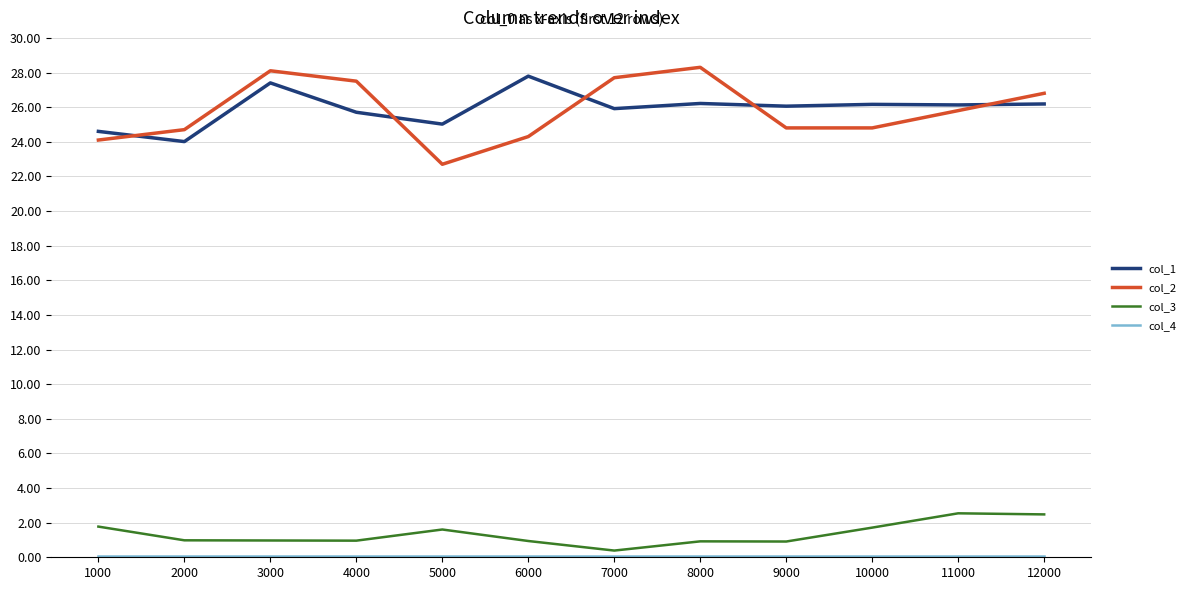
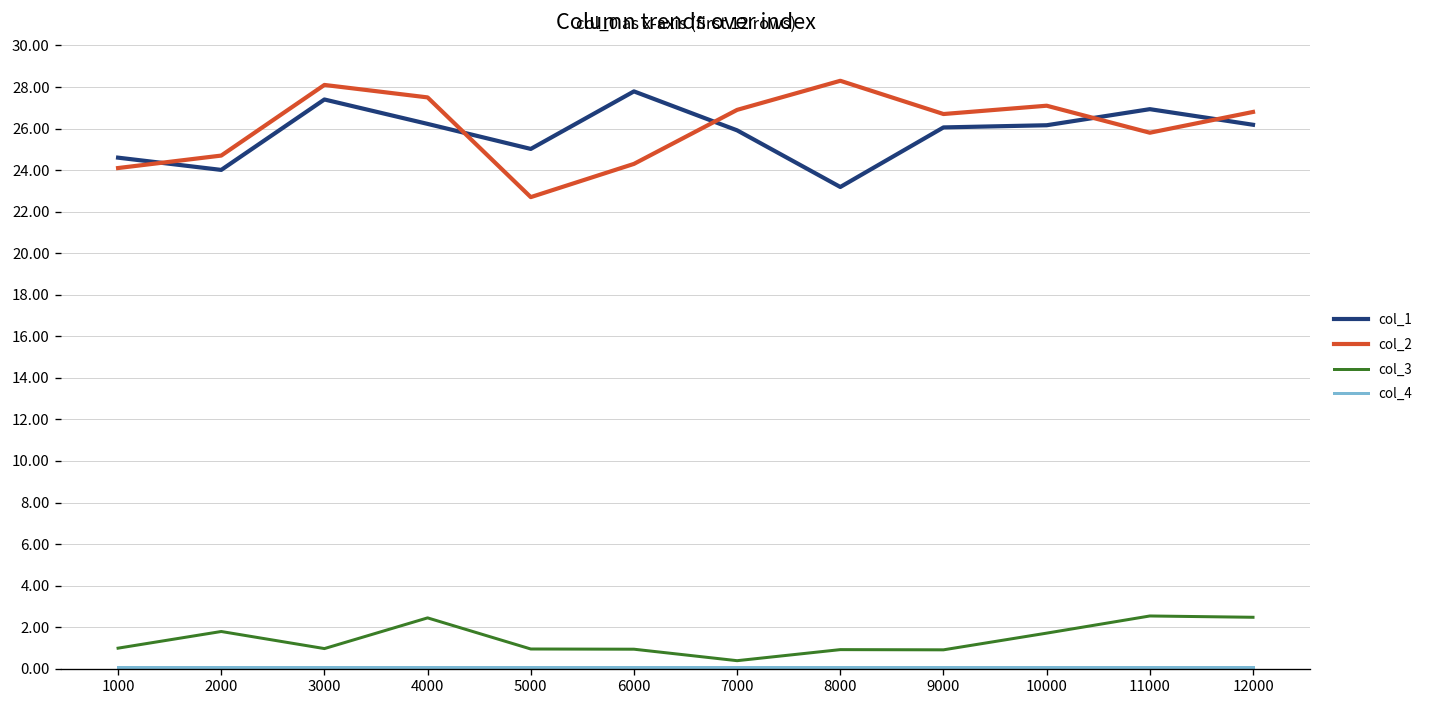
  {
    "col_1": {
      "1000": 24.6,
      "2000": 24.0,
      "3000": 27.4,
-     "4000": 25.7,
+     "4000": 26.2,
      "5000": 25.0,
      "6000": 27.8,
      "7000": 25.9,
-     "8000": 26.2,
+     "8000": 23.2,
      "9000": 26.1,
      "10000": 26.2,
-     "11000": 26.1,
+     "11000": 26.9,
      "12000": 26.2
    },
    "col_2": {
      "1000": 24.1,
      "2000": 24.7,
      "3000": 28.1,
      "4000": 27.5,
      "5000": 22.7,
      "6000": 24.3,
-     "7000": 27.7,
+     "7000": 26.9,
      "8000": 28.3,
-     "9000": 24.8,
-     "10000": 24.8,
+     "9000": 26.7,
+     "10000": 27.1,
      "11000": 25.8,
      "12000": 26.8
    },
    "col_3": {
-     "1000": 1.8,
-     "2000": 1.0,
+     "1000": 1.0,
+     "2000": 1.8,
      "3000": 1.0,
-     "4000": 1.0,
-     "5000": 1.6,
+     "4000": 2.4,
+     "5000": 1.0,
      "6000": 0.9,
      "7000": 0.4,
      "8000": 0.9,
      "9000": 0.9,
      "10000": 1.7,
      "11000": 2.5,
      "12000": 2.5
    },
    "col_4": {
      "1000": 0.1,
      "2000": 0.1,
      "3000": 0.1,
      "4000": 0.1,
      "5000": 0.1,
      "6000": 0.1,
      "7000": 0.1,
      "8000": 0.1,
      "9000": 0.1,
      "10000": 0.1,
      "11000": 0.1,
      "12000": 0.1
    }
  }
